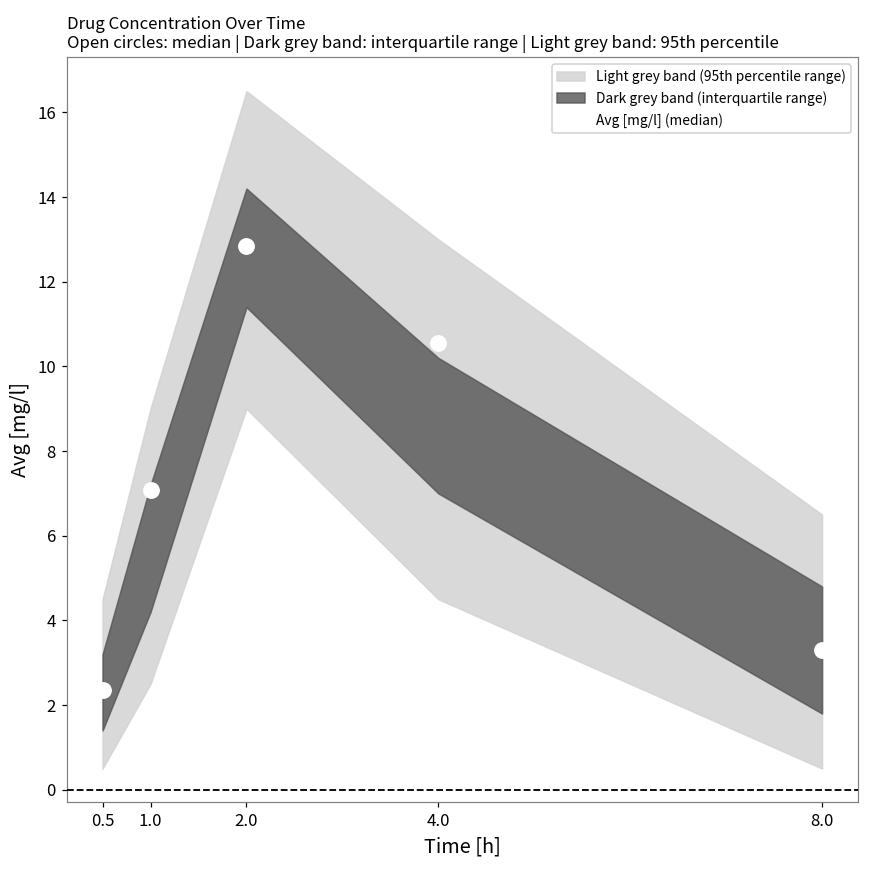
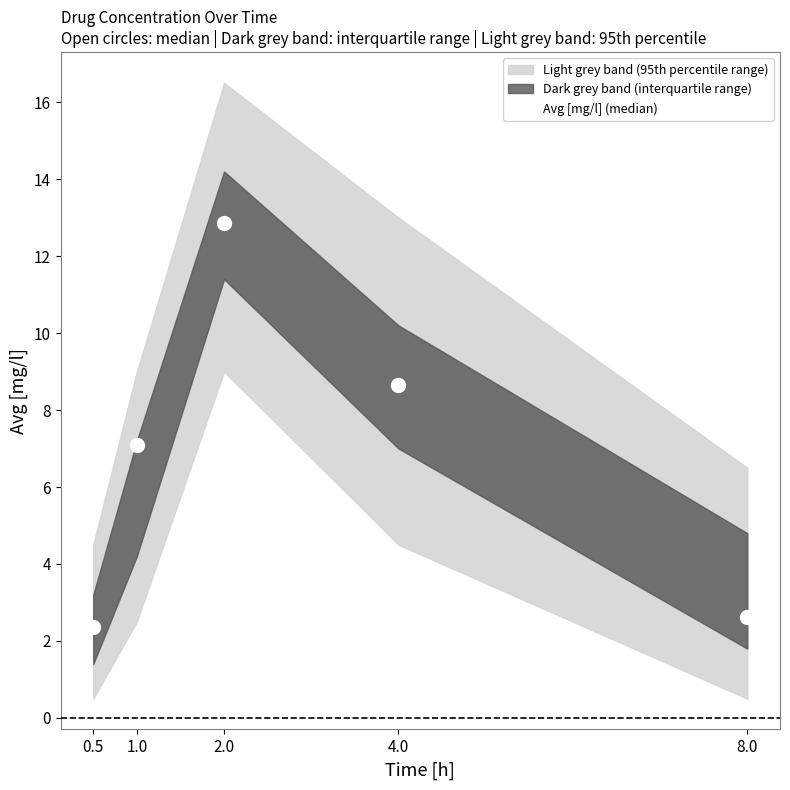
  {
    "Avg [mg/l] (median)": {
      "0.5": 2.3,
      "1.0": 7.1,
      "2.0": 12.9,
-     "4.0": 10.5,
-     "8.0": 3.3
+     "4.0": 8.7,
+     "8.0": 2.6
    }
  }
